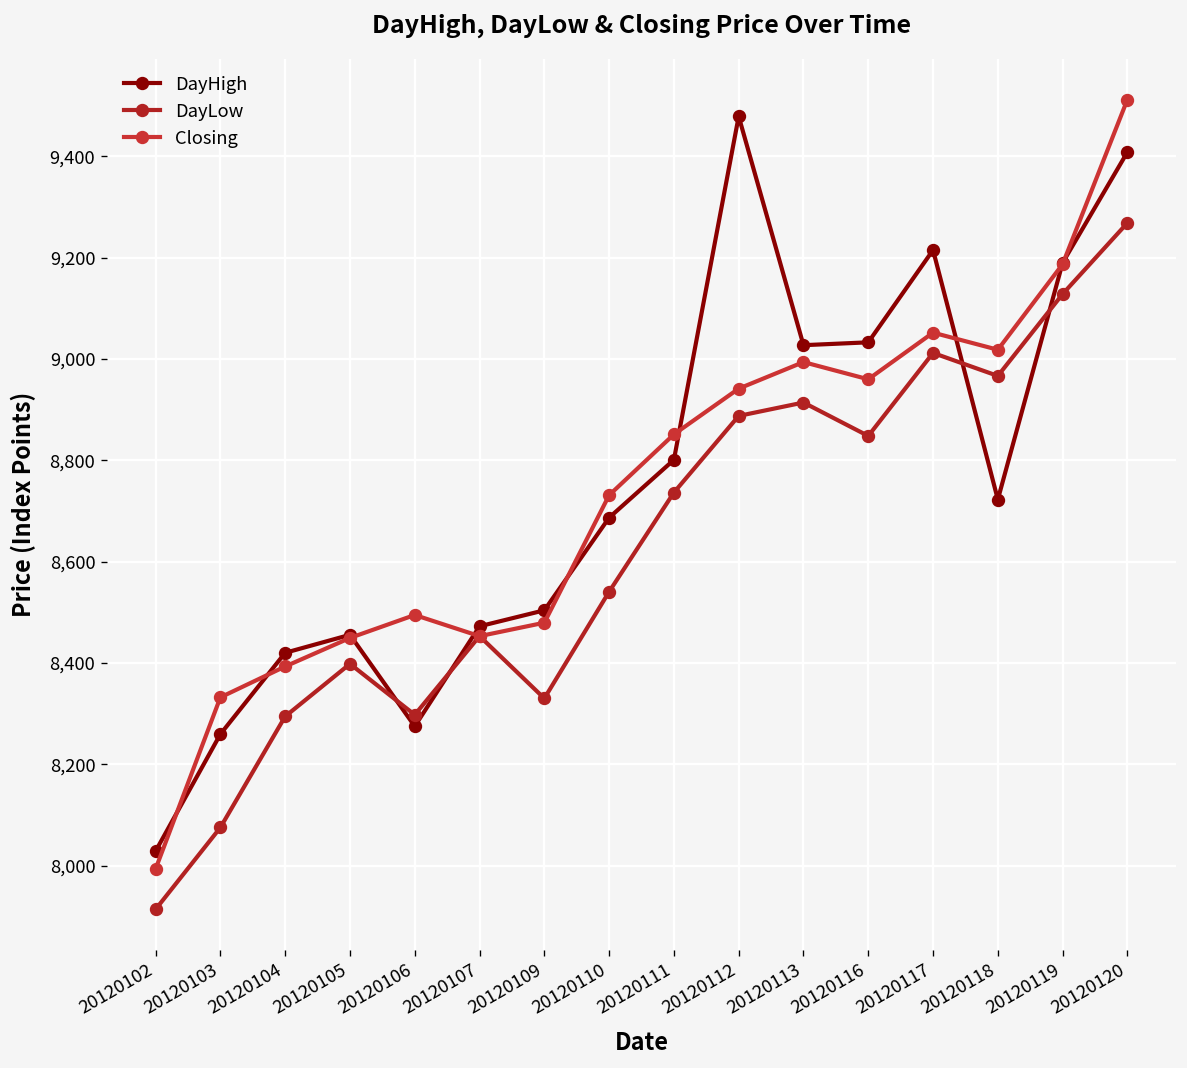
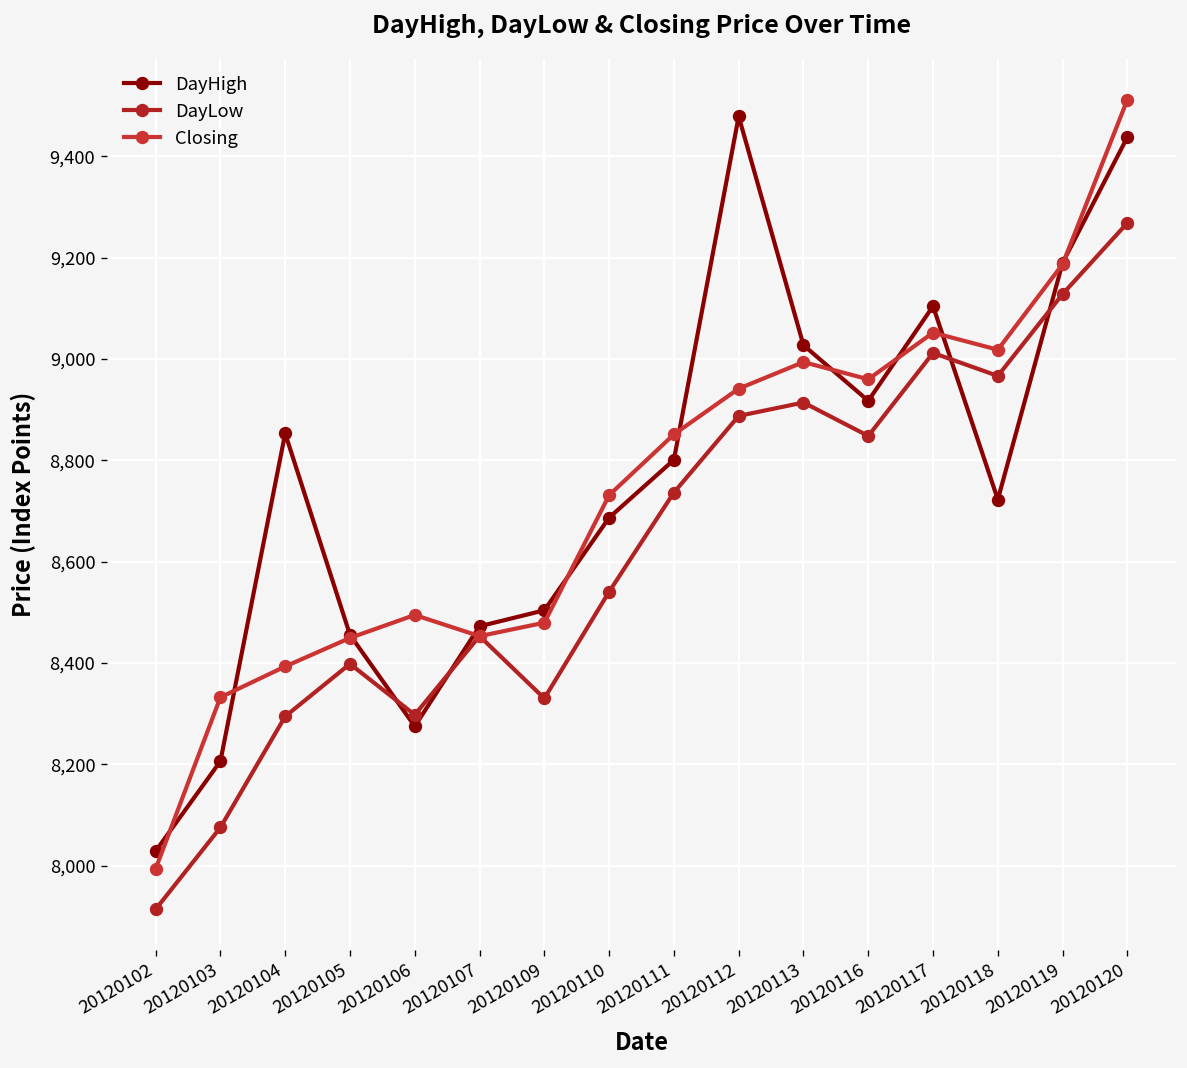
  {
    "DayHigh": {
      "20120102": "8,030",
-     "20120103": "8,260",
-     "20120104": "8,420",
+     "20120103": "8,210",
+     "20120104": "8,850",
      "20120105": "8,460",
      "20120106": "8,270",
      "20120107": "8,470",
      "20120109": "8,500",
      "20120110": "8,690",
      "20120111": "8,800",
      "20120112": "9,480",
      "20120113": "9,030",
-     "20120116": "9,030",
-     "20120117": "9,210",
+     "20120116": "8,920",
+     "20120117": "9,100",
      "20120118": "8,720",
-     "20120120": "9,410"
+     "20120120": "9,440"
    }
  }
